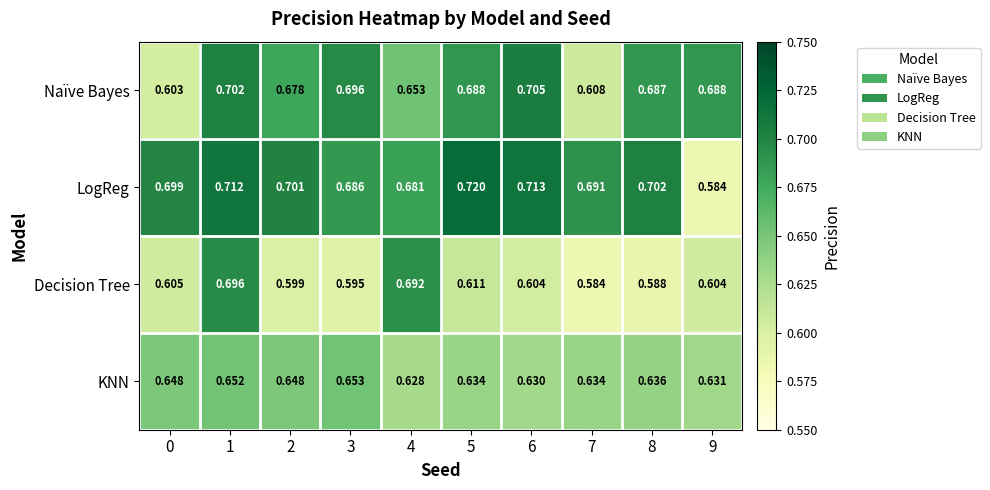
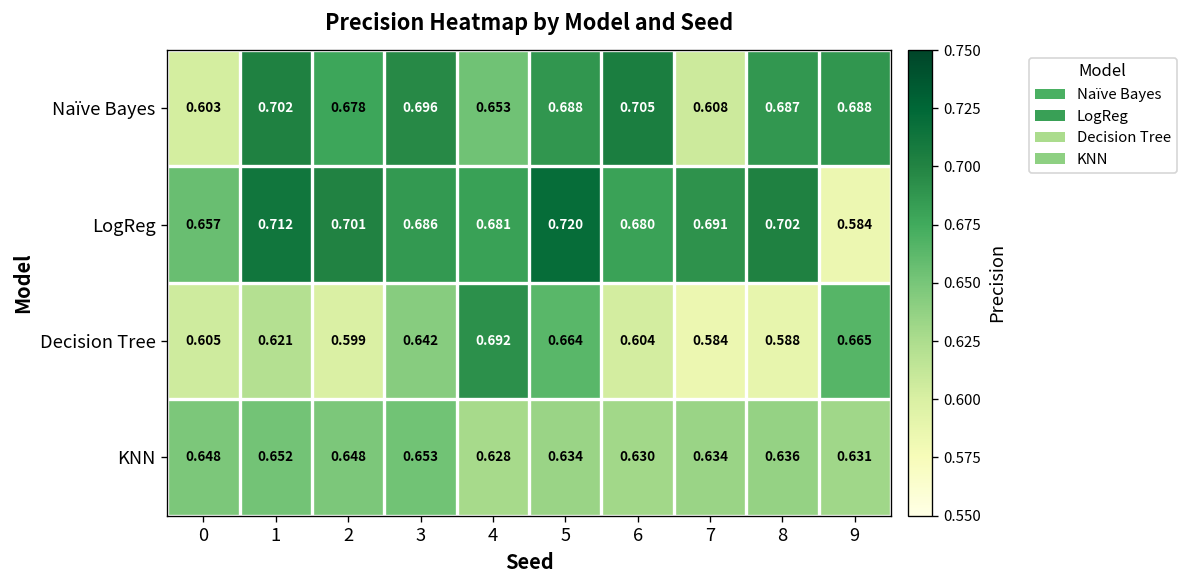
  {
    "Naïve Bayes": {
      "0": 0.603,
      "1": 0.702,
      "2": 0.678,
      "3": 0.696,
      "4": 0.653,
      "5": 0.688,
      "6": 0.705,
      "7": 0.608,
      "8": 0.687,
      "9": 0.688
    },
    "LogReg": {
-     "0": 0.699,
+     "0": 0.657,
      "1": 0.712,
      "2": 0.701,
      "3": 0.686,
      "4": 0.681,
      "5": 0.720,
-     "6": 0.713,
+     "6": 0.680,
      "7": 0.691,
      "8": 0.702,
      "9": 0.584
    },
    "Decision Tree": {
      "0": 0.605,
-     "1": 0.696,
+     "1": 0.621,
      "2": 0.599,
-     "3": 0.595,
+     "3": 0.642,
      "4": 0.692,
-     "5": 0.611,
+     "5": 0.664,
      "6": 0.604,
      "7": 0.584,
      "8": 0.588,
-     "9": 0.604
+     "9": 0.665
    },
    "KNN": {
      "0": 0.648,
      "1": 0.652,
      "2": 0.648,
      "3": 0.653,
      "4": 0.628,
      "5": 0.634,
      "6": 0.630,
      "7": 0.634,
      "8": 0.636,
      "9": 0.631
    }
  }
